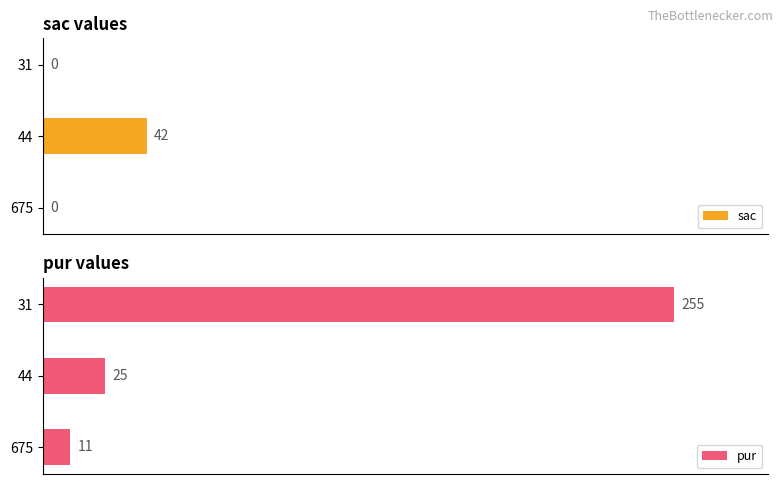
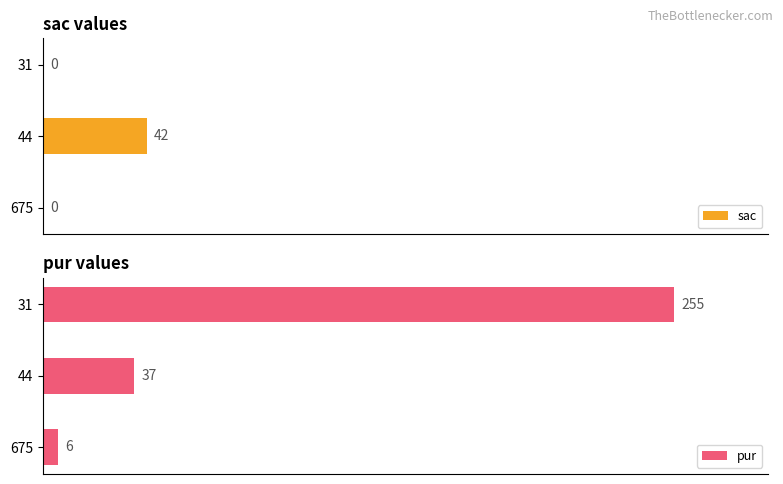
  {
    "sac values": {
      "31": 0,
      "44": 42,
      "675": 0
    },
    "pur values": {
      "31": 255,
-     "44": 25,
-     "675": 11
+     "44": 37,
+     "675": 6
    }
  }
